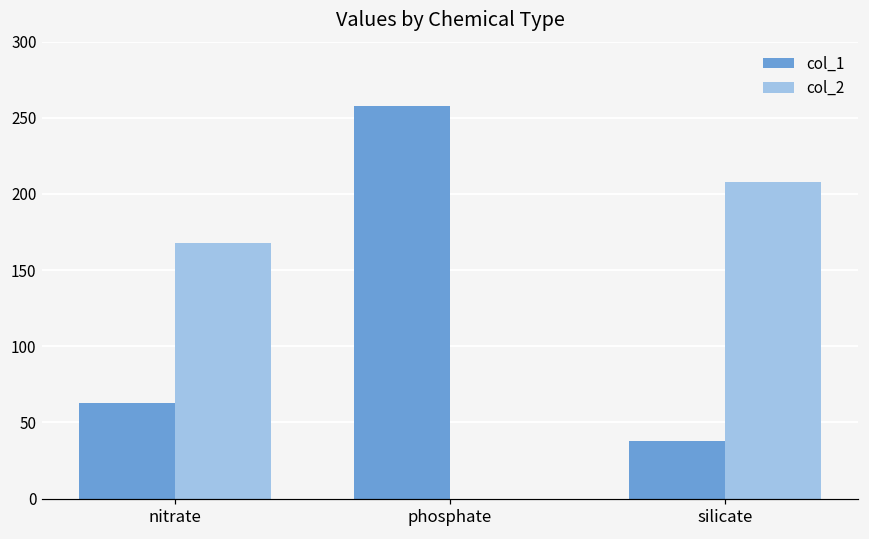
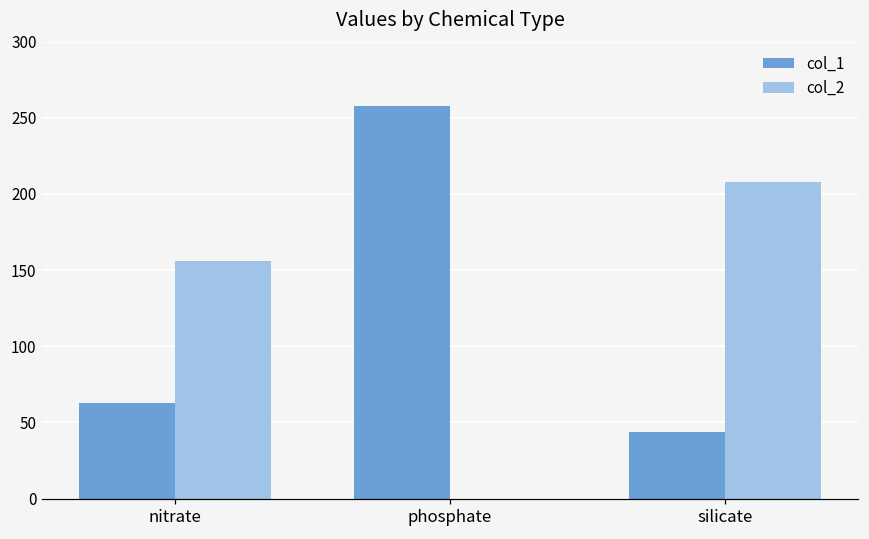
  {
    "col_1": {
      "nitrate": 63,
      "phosphate": 258,
-     "silicate": 38
+     "silicate": 44
    },
    "col_2": {
-     "nitrate": 168,
+     "nitrate": 156,
      "phosphate": 0,
      "silicate": 208
    }
  }
